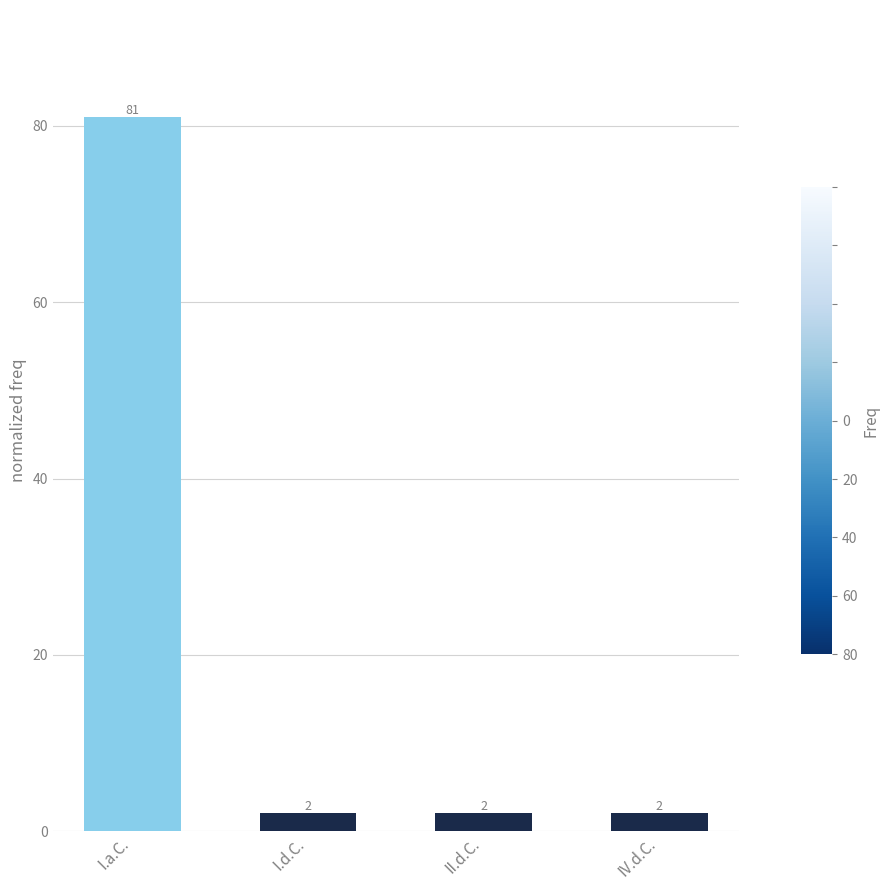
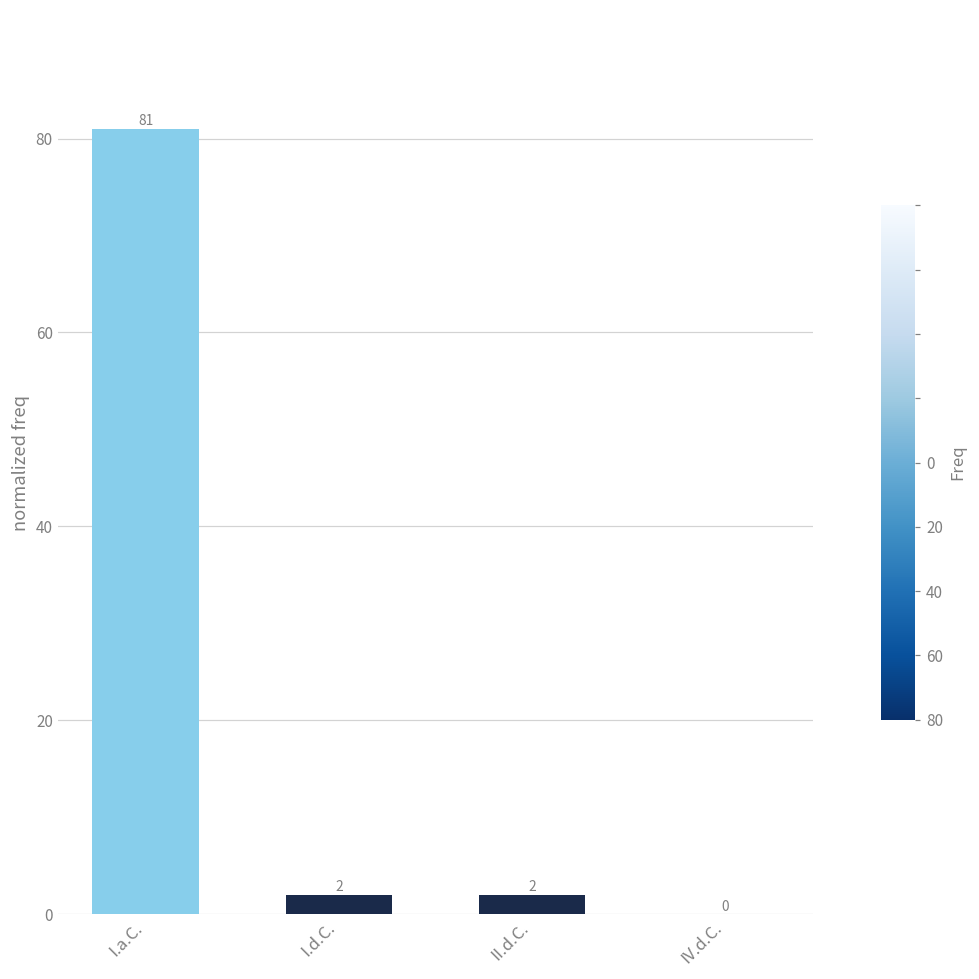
  {
    "I.a.C.": 81,
    "I.d.C.": 2,
    "II.d.C.": 2,
-   "IV.d.C.": 2
+   "IV.d.C.": 0
  }
